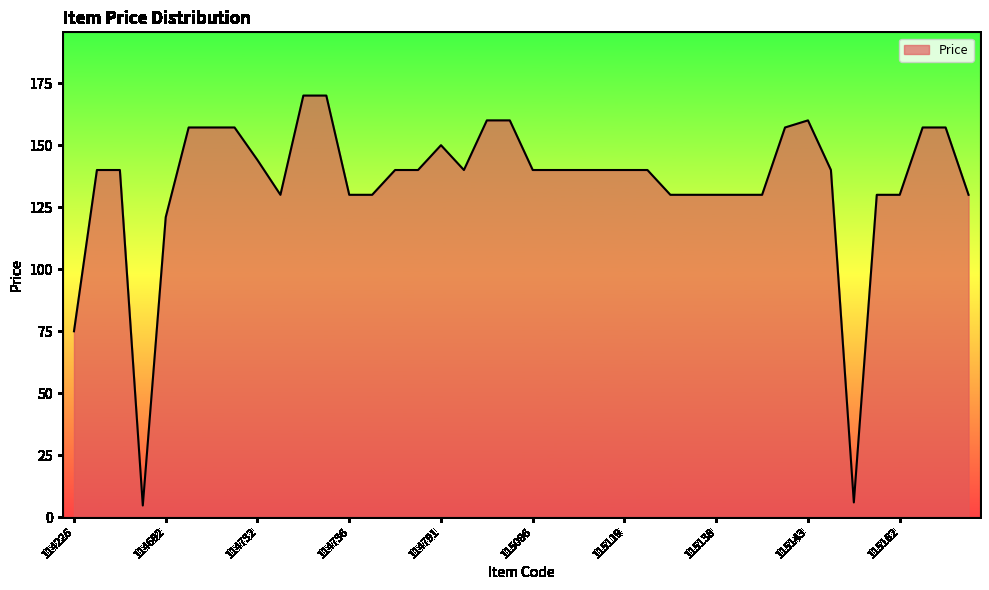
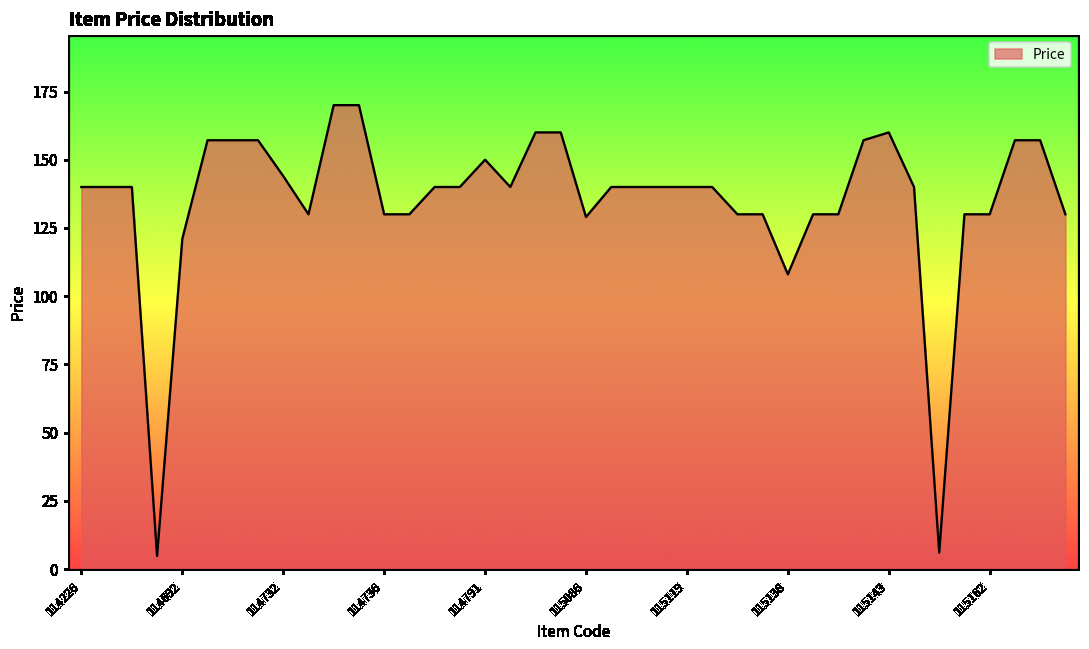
  {
-   "114226": 75,
+   "114226": 140,
    "114692": 121,
    "114732": 144,
    "114736": 130,
    "114791": 150,
-   "115086": 140,
+   "115086": 129,
    "115119": 140,
-   "115138": 130,
+   "115138": 108,
    "115143": 160,
    "115162": 130
  }
